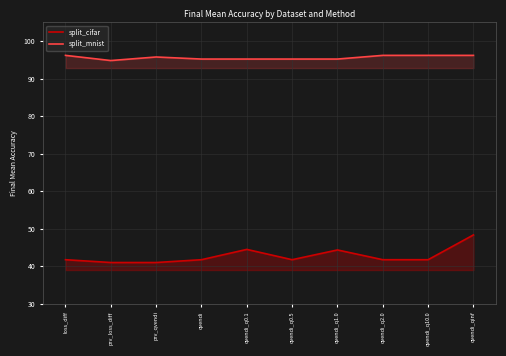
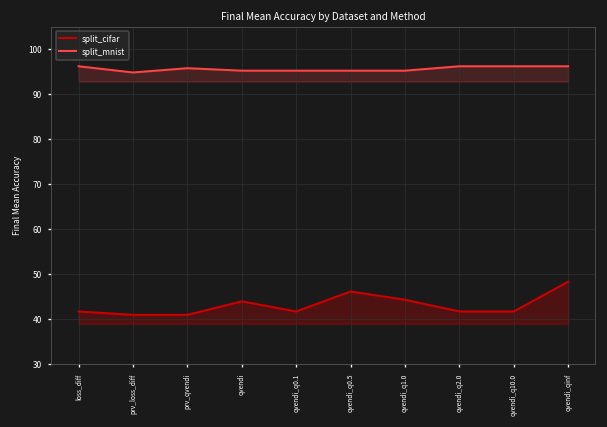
  {
    "split_cifar": {
      "loss_diff": 42,
      "prv_loss_diff": 41,
      "prv_qvendi": 41,
-     "qvendi": 42,
-     "qvendi_q0.1": 44,
-     "qvendi_q0.5": 42,
+     "qvendi": 44,
+     "qvendi_q0.1": 42,
+     "qvendi_q0.5": 46,
      "qvendi_q1.0": 44,
      "qvendi_q2.0": 42,
      "qvendi_q10.0": 42,
      "qvendi_qinf": 48
    },
    "split_mnist": {
      "loss_diff": 96,
      "prv_loss_diff": 95,
      "prv_qvendi": 96,
      "qvendi": 95,
      "qvendi_q0.1": 95,
      "qvendi_q0.5": 95,
      "qvendi_q1.0": 95,
      "qvendi_q2.0": 96,
      "qvendi_q10.0": 96,
      "qvendi_qinf": 96
    }
  }
